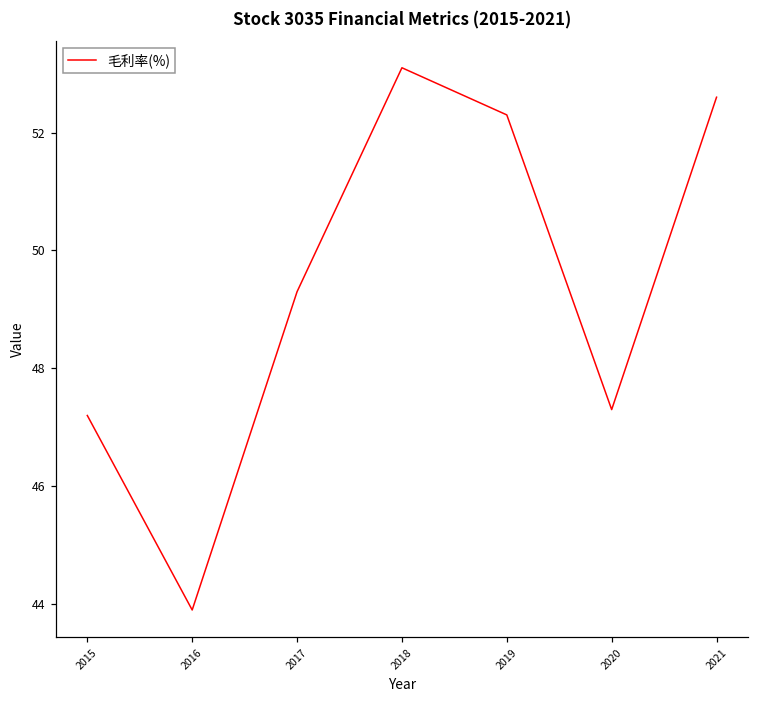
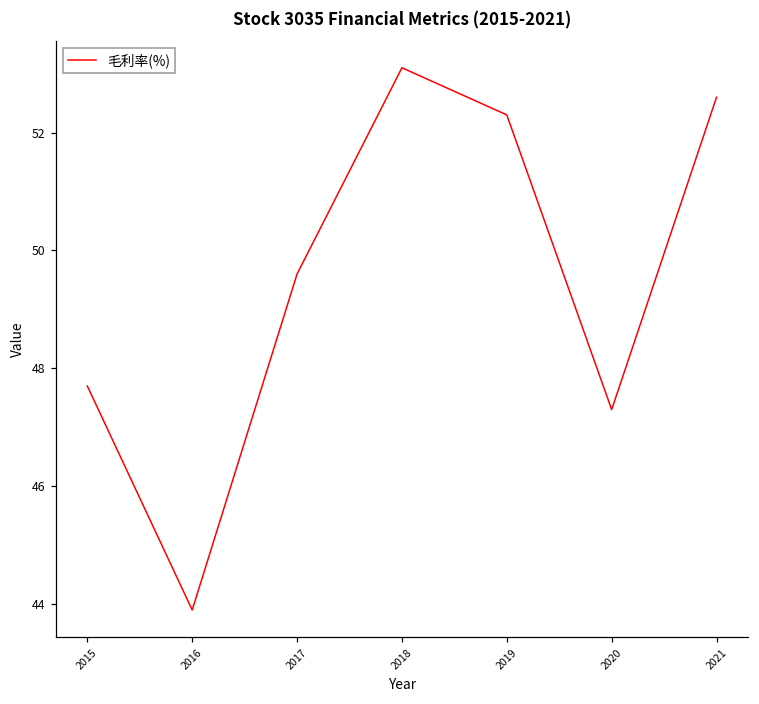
  {
-   "2015": 47.2,
+   "2015": 47.7,
    "2016": 43.9,
-   "2017": 49.3,
+   "2017": 49.6,
    "2018": 53.1,
    "2019": 52.3,
    "2020": 47.3,
    "2021": 52.6
  }
